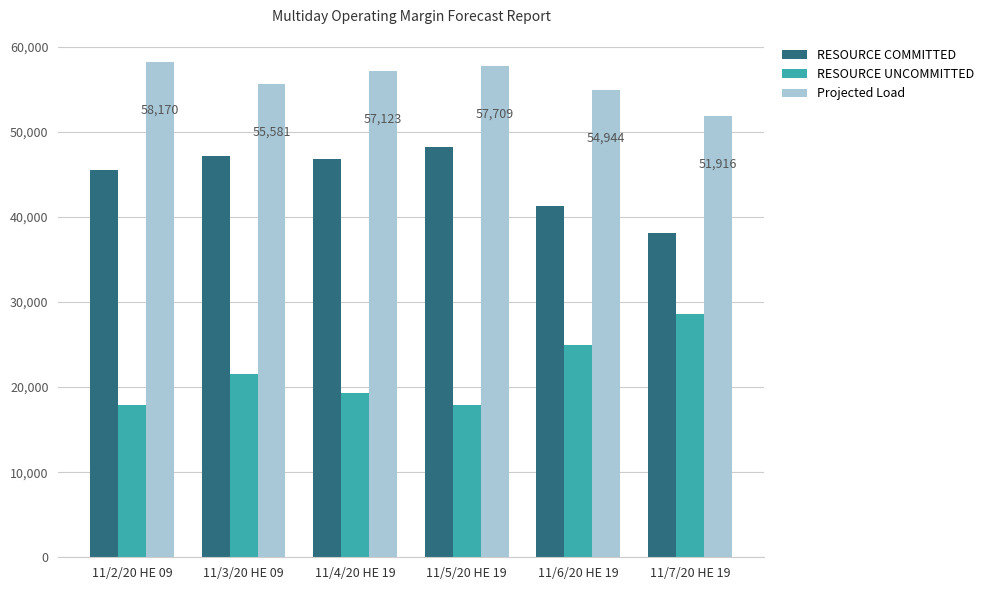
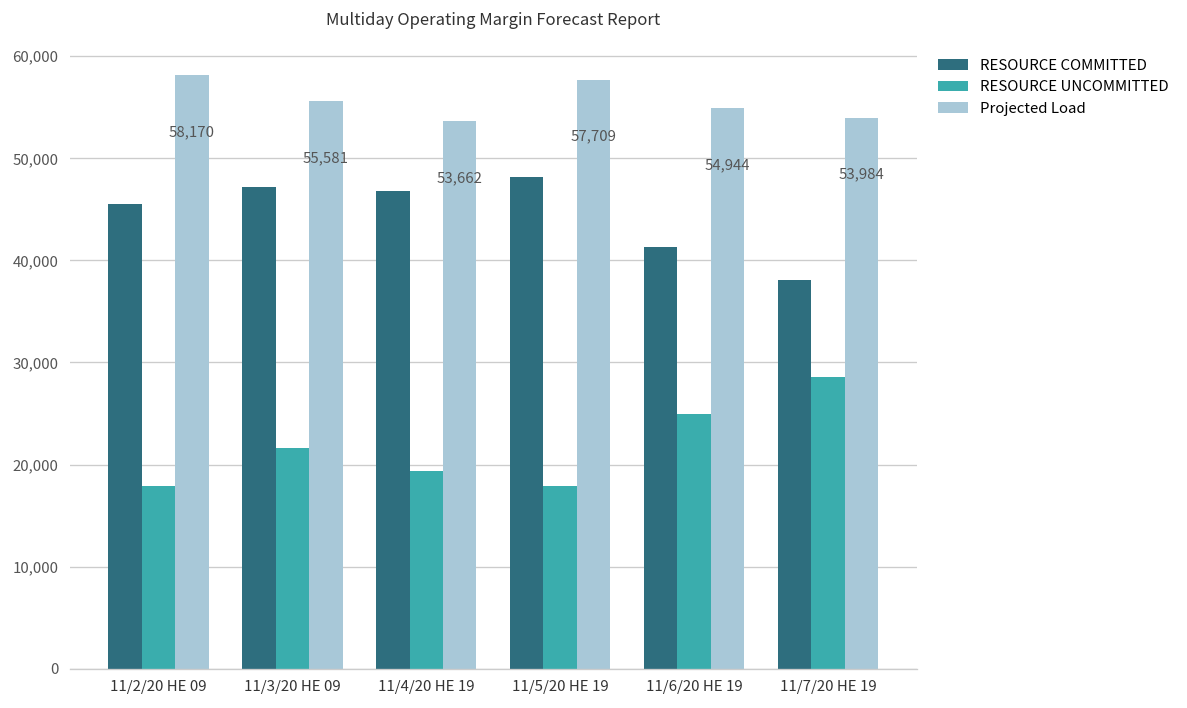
  {
    "RESOURCE COMMITTED": {
      "11/2/20 HE 09": "46,000",
      "11/3/20 HE 09": "47,000",
      "11/4/20 HE 19": "47,000",
      "11/5/20 HE 19": "48,000",
      "11/6/20 HE 19": "41,000",
      "11/7/20 HE 19": "38,000"
    },
    "RESOURCE UNCOMMITTED": {
      "11/2/20 HE 09": "18,000",
      "11/3/20 HE 09": "22,000",
      "11/4/20 HE 19": "19,000",
      "11/5/20 HE 19": "18,000",
      "11/6/20 HE 19": "25,000",
      "11/7/20 HE 19": "29,000"
    },
    "Projected Load": {
      "11/2/20 HE 09": "58,170",
      "11/3/20 HE 09": "55,581",
-     "11/4/20 HE 19": "57,123",
+     "11/4/20 HE 19": "53,662",
      "11/5/20 HE 19": "57,709",
      "11/6/20 HE 19": "54,944",
-     "11/7/20 HE 19": "51,916"
+     "11/7/20 HE 19": "53,984"
    }
  }
